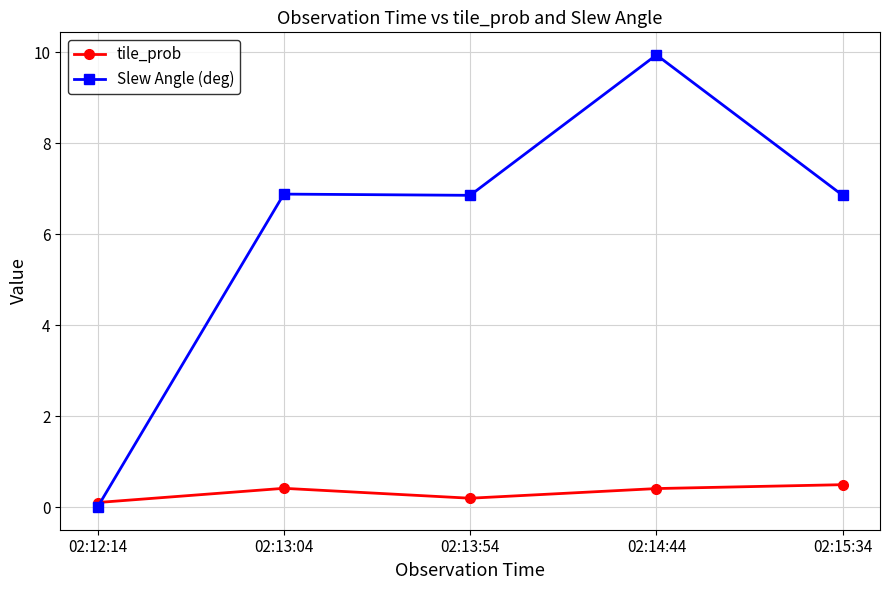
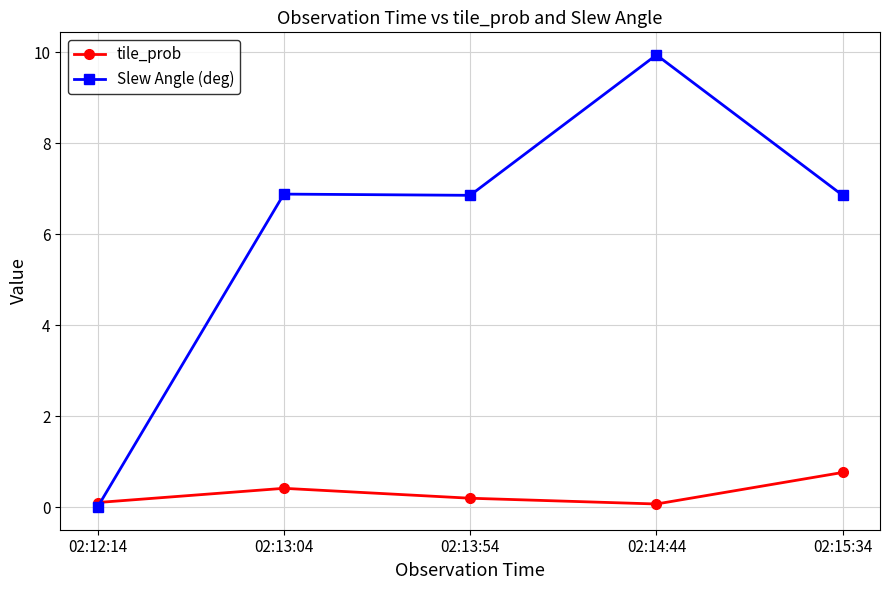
  {
    "tile_prob": {
      "02:12:14": 0.1,
      "02:13:04": 0.4,
      "02:13:54": 0.2,
-     "02:14:44": 0.4,
-     "02:15:34": 0.5
+     "02:14:44": 0.1,
+     "02:15:34": 0.8
    },
    "Slew Angle (deg)": {
      "02:12:14": 0.0,
      "02:13:04": 6.9,
      "02:13:54": 6.9,
      "02:14:44": 9.9,
      "02:15:34": 6.9
    }
  }
